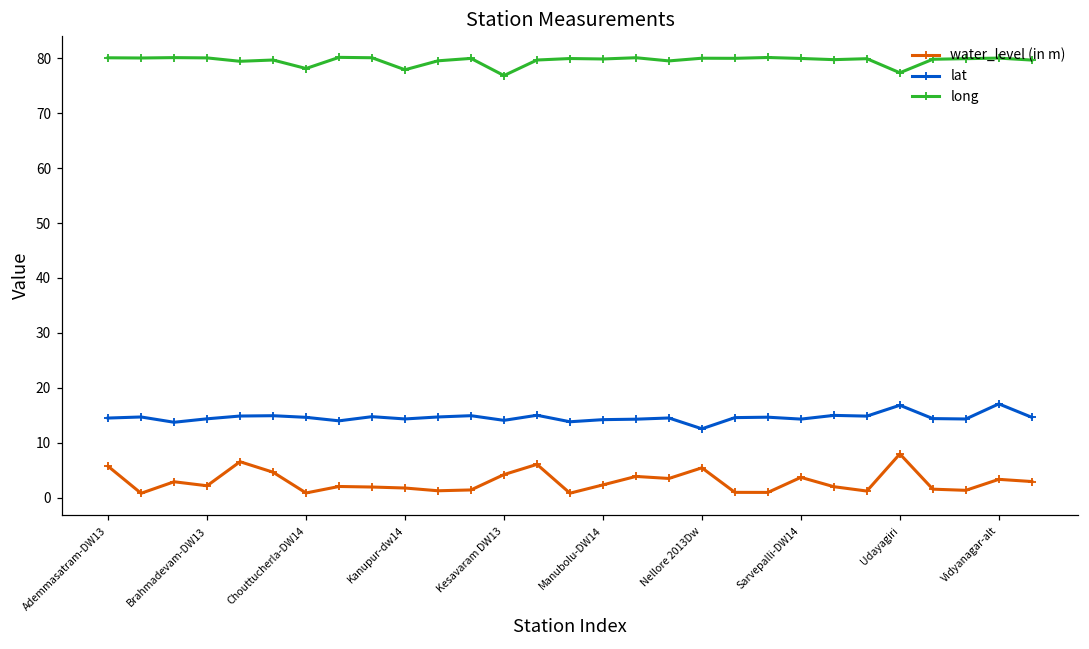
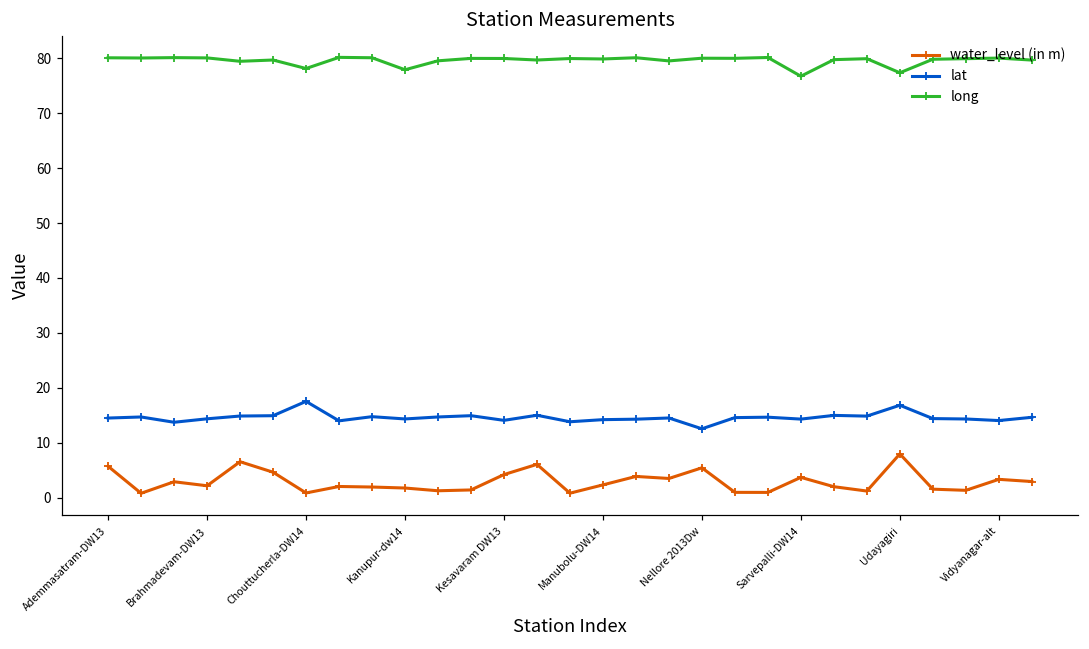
  {
    "water_level (in m)": {
      "Ademmasatram-DW13": 6,
      "Brahmadevam-DW13": 2,
      "Chouttucherla-DW14": 1,
      "Kanupur-dw14": 2,
      "Kesavaram DW13": 4,
      "Manubolu-DW14": 2,
      "Nellore 2013Dw": 5,
      "Sarvepalli-DW14": 4,
      "Udayagiri": 8,
      "Vidyanagar-alt": 3
    },
    "lat": {
      "Ademmasatram-DW13": 14,
      "Brahmadevam-DW13": 14,
-     "Chouttucherla-DW14": 15,
+     "Chouttucherla-DW14": 18,
      "Kanupur-dw14": 14,
      "Kesavaram DW13": 14,
      "Manubolu-DW14": 14,
      "Nellore 2013Dw": 13,
      "Sarvepalli-DW14": 14,
      "Udayagiri": 17,
-     "Vidyanagar-alt": 17
+     "Vidyanagar-alt": 14
    },
    "long": {
      "Ademmasatram-DW13": 80,
      "Brahmadevam-DW13": 80,
      "Chouttucherla-DW14": 78,
      "Kanupur-dw14": 78,
-     "Kesavaram DW13": 77,
+     "Kesavaram DW13": 80,
      "Manubolu-DW14": 80,
      "Nellore 2013Dw": 80,
-     "Sarvepalli-DW14": 80,
+     "Sarvepalli-DW14": 77,
      "Udayagiri": 77,
      "Vidyanagar-alt": 80
    }
  }
